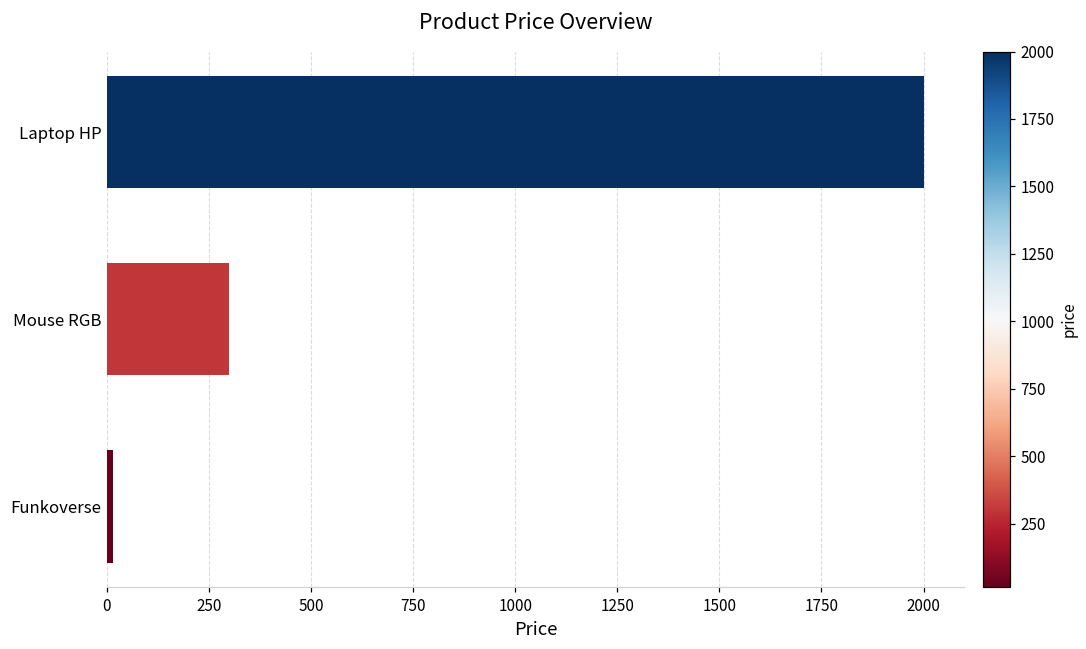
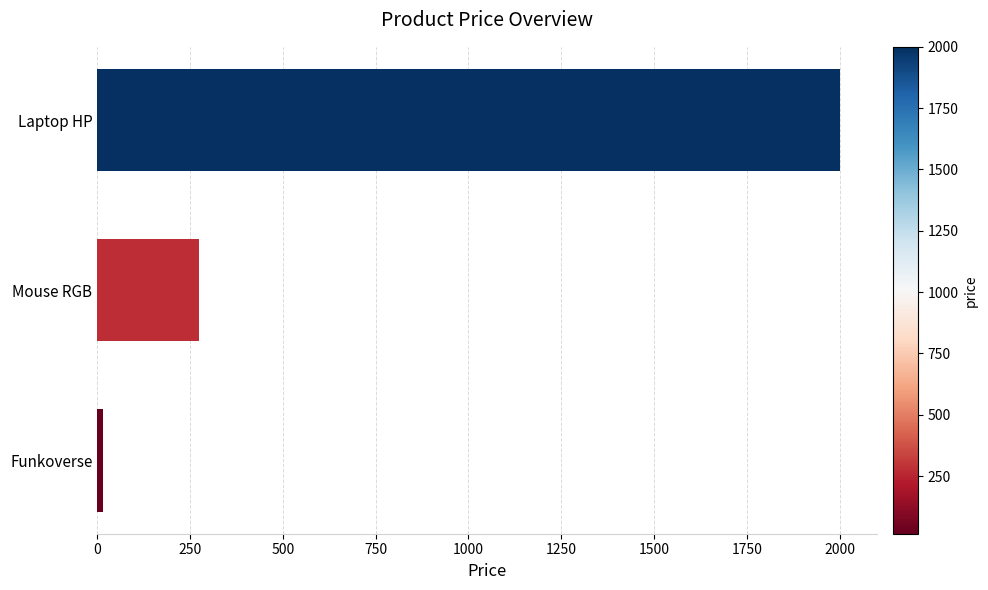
  {
    "Laptop HP": 2000,
-   "Mouse RGB": 300,
+   "Mouse RGB": 270,
    "Funkoverse": 20
  }
